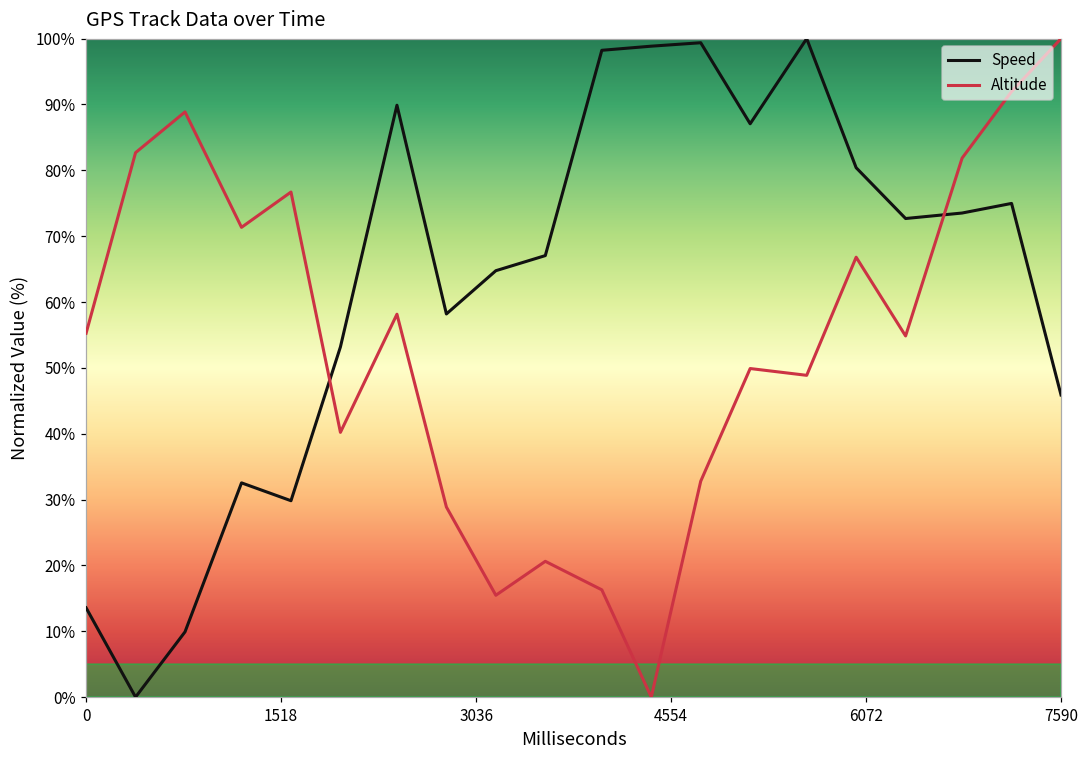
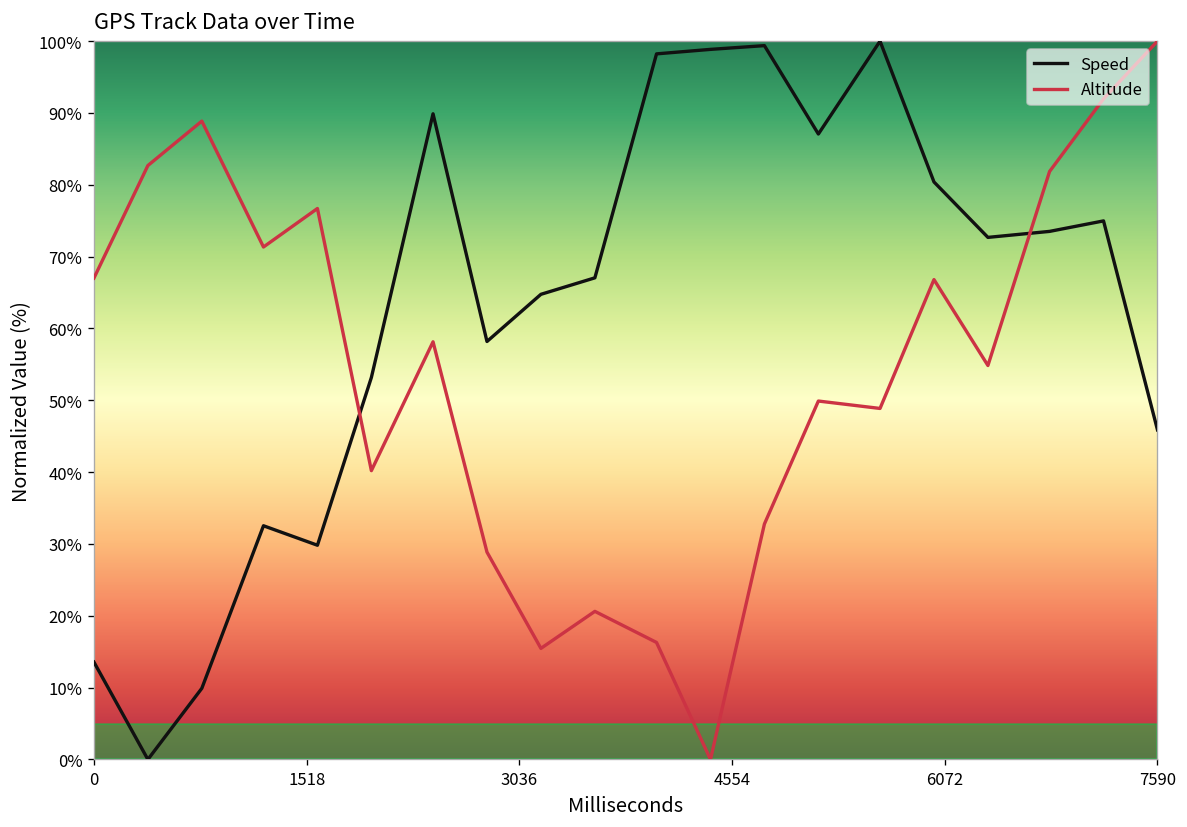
  {
    "Speed": {
      "0": "14%",
      "7590": "46%"
    },
    "Altitude": {
-     "0": "55%",
+     "0": "67%",
      "7590": "100%"
    }
  }
